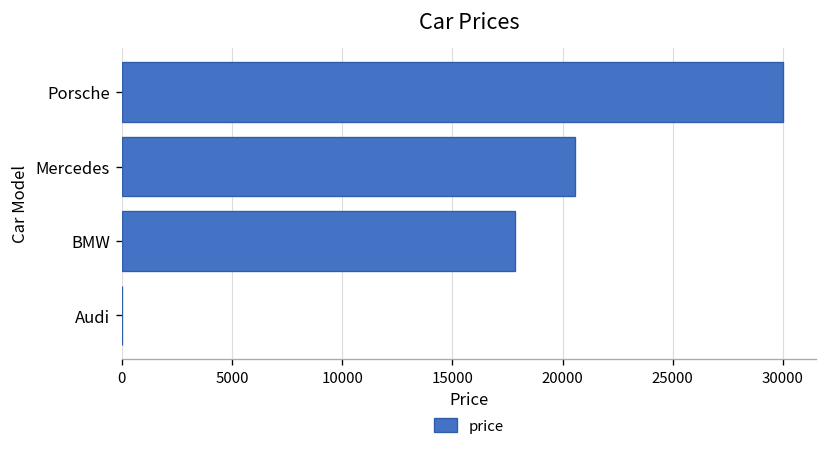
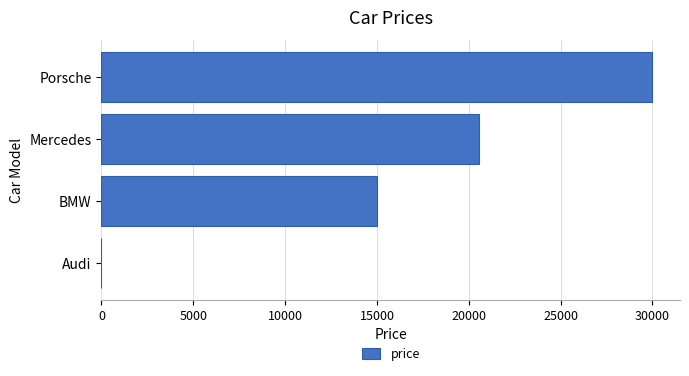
  {
    "Porsche": 30000,
    "Mercedes": 20600,
-   "BMW": 17900,
+   "BMW": 15000,
    "Audi": 0
  }
